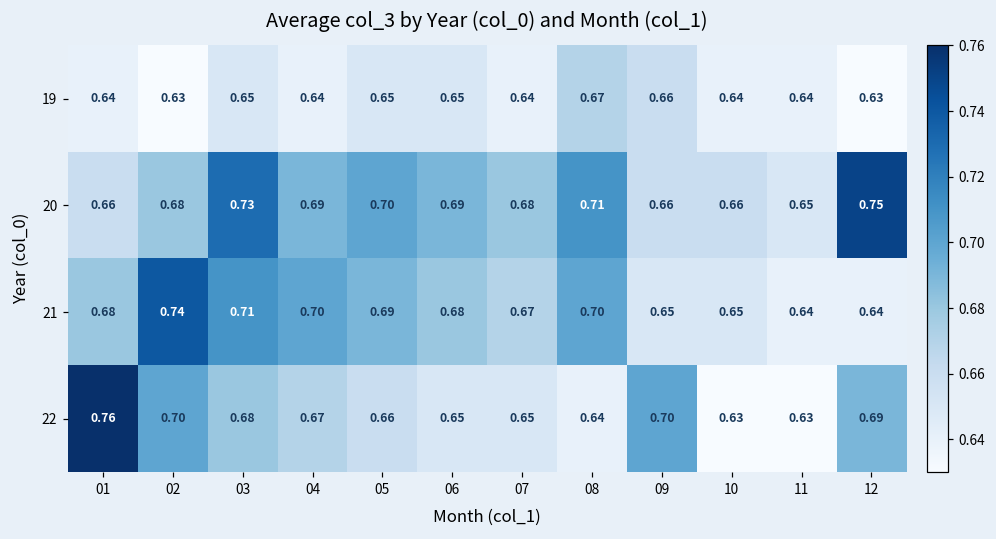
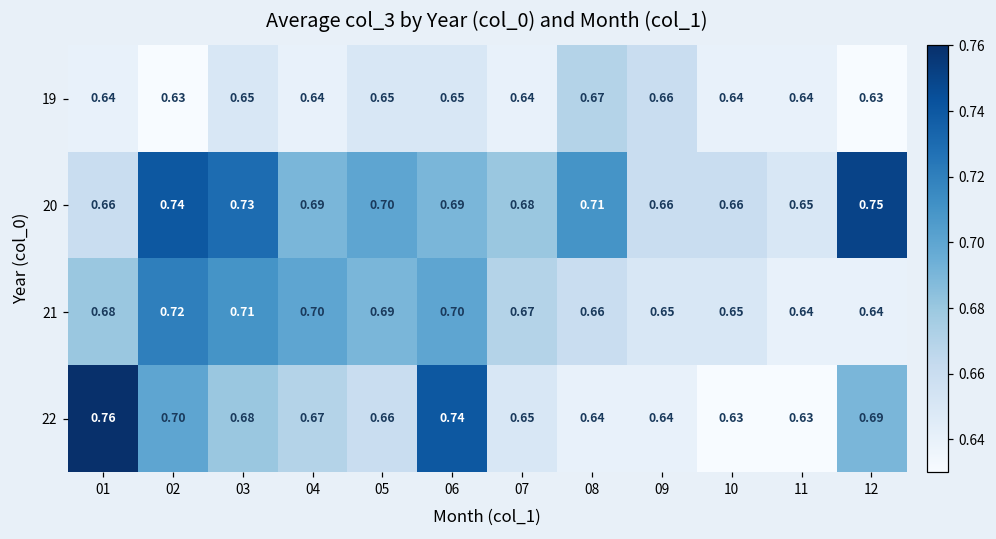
  {
    "19": {
      "01": 0.64,
      "02": 0.63,
      "03": 0.65,
      "04": 0.64,
      "05": 0.65,
      "06": 0.65,
      "07": 0.64,
      "08": 0.67,
      "09": 0.66,
      "10": 0.64,
      "11": 0.64,
      "12": 0.63
    },
    "20": {
      "01": 0.66,
-     "02": 0.68,
+     "02": 0.74,
      "03": 0.73,
      "04": 0.69,
      "05": 0.70,
      "06": 0.69,
      "07": 0.68,
      "08": 0.71,
      "09": 0.66,
      "10": 0.66,
      "11": 0.65,
      "12": 0.75
    },
    "21": {
      "01": 0.68,
-     "02": 0.74,
+     "02": 0.72,
      "03": 0.71,
      "04": 0.70,
      "05": 0.69,
-     "06": 0.68,
+     "06": 0.70,
      "07": 0.67,
-     "08": 0.70,
+     "08": 0.66,
      "09": 0.65,
      "10": 0.65,
      "11": 0.64,
      "12": 0.64
    },
    "22": {
      "01": 0.76,
      "02": 0.70,
      "03": 0.68,
      "04": 0.67,
      "05": 0.66,
-     "06": 0.65,
+     "06": 0.74,
      "07": 0.65,
      "08": 0.64,
-     "09": 0.70,
+     "09": 0.64,
      "10": 0.63,
      "11": 0.63,
      "12": 0.69
    }
  }
